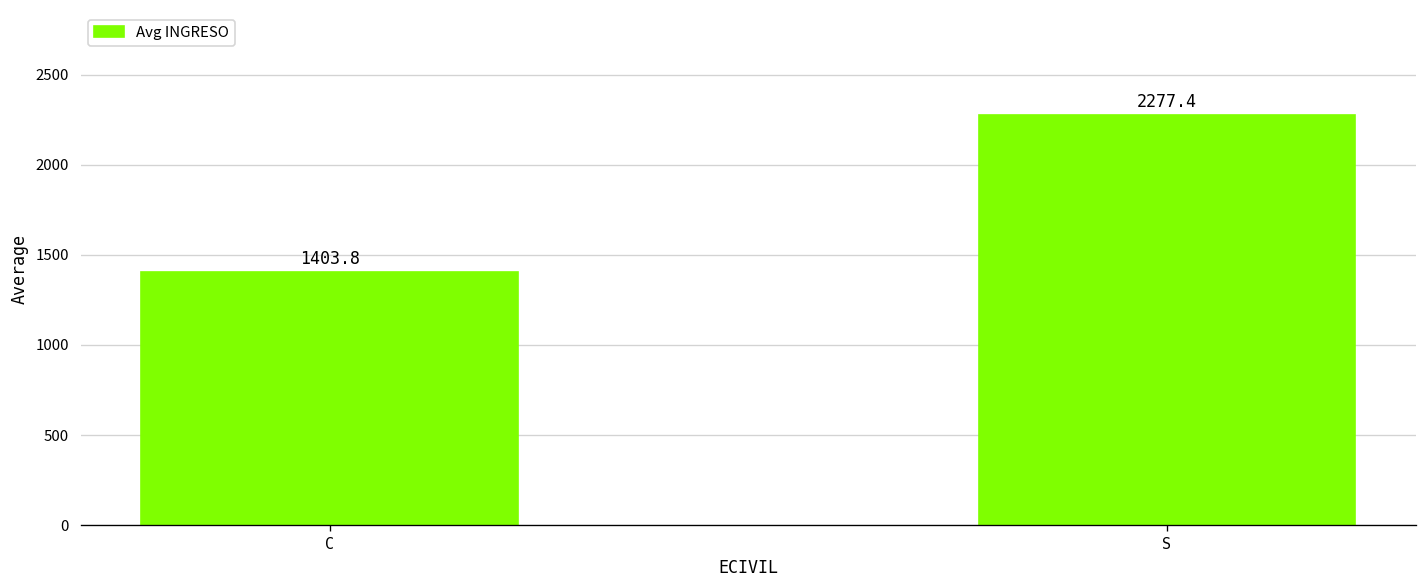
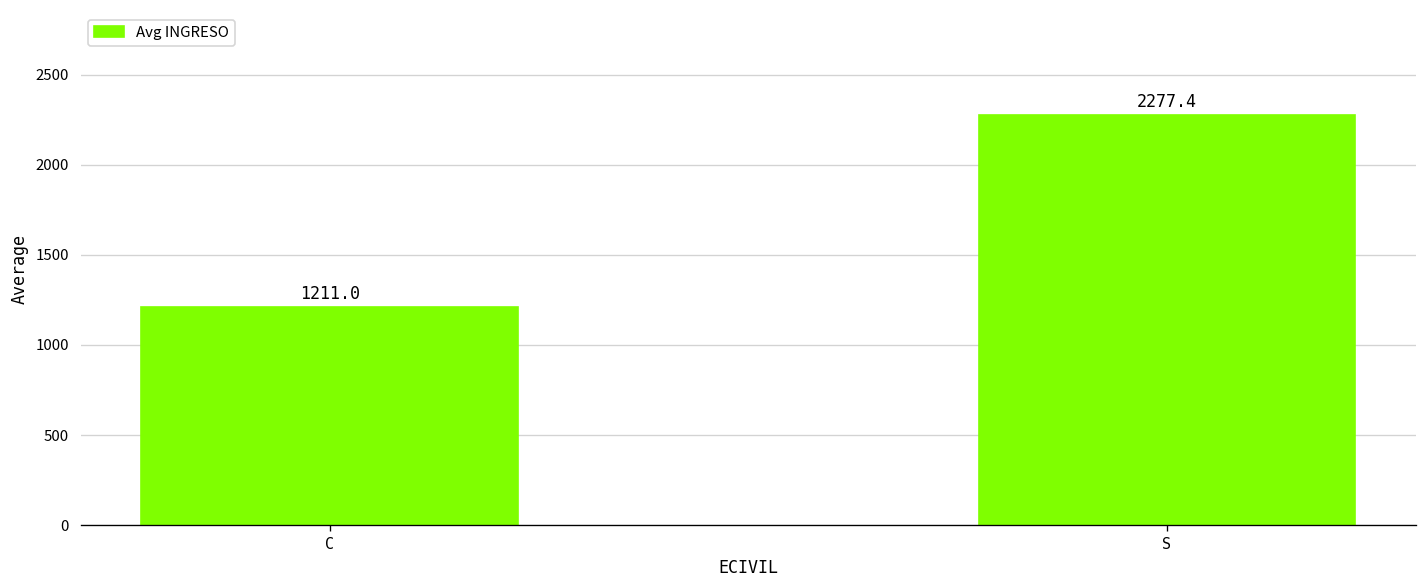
  {
-   "C": 1403.8,
+   "C": 1211.0,
    "S": 2277.4
  }
